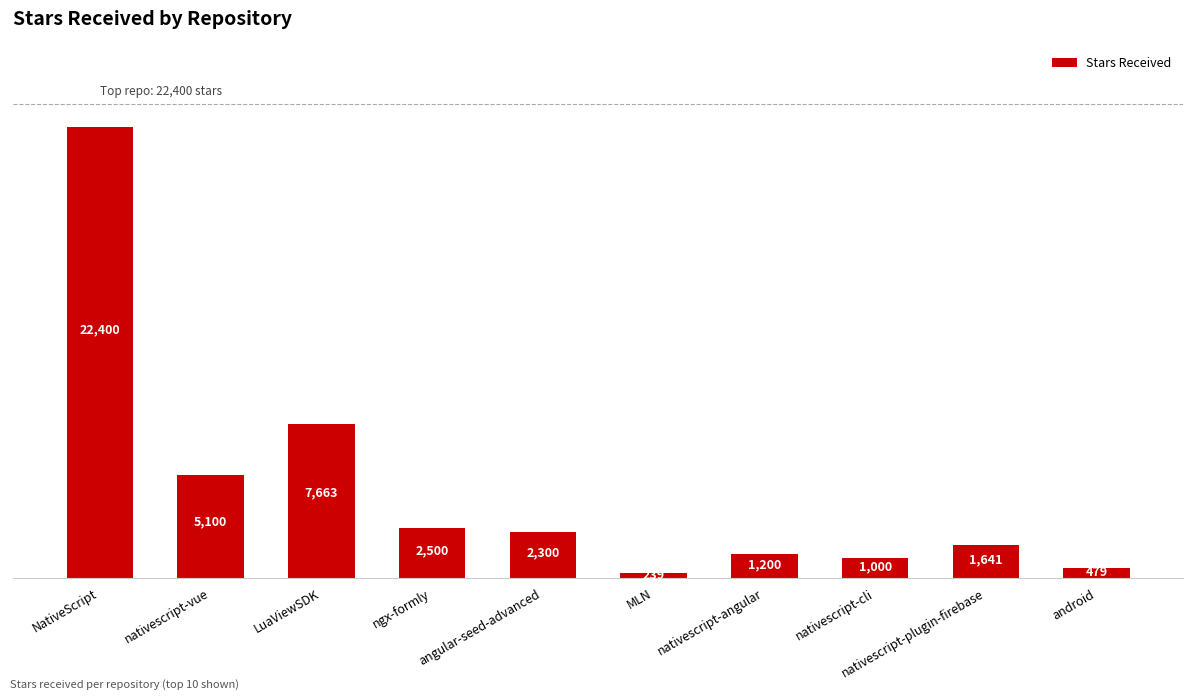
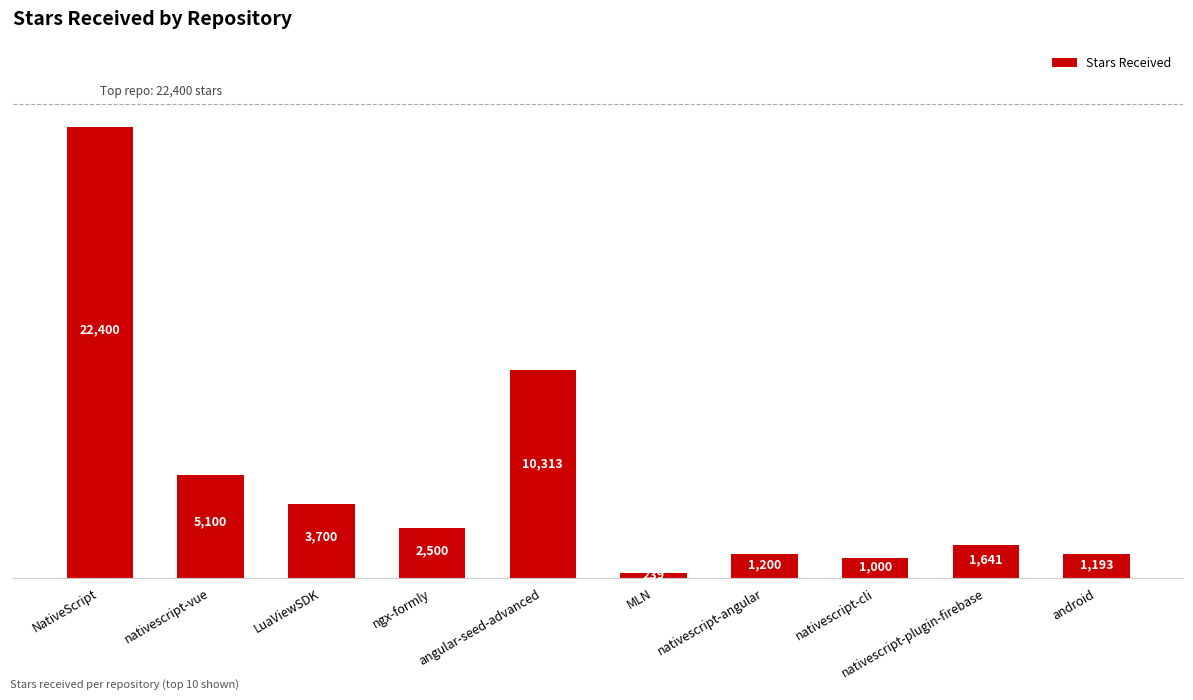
  {
    "NativeScript": "22,400",
    "nativescript-vue": "5,100",
-   "LuaViewSDK": "7,663",
+   "LuaViewSDK": "3,700",
    "ngx-formly": "2,500",
-   "angular-seed-advanced": "2,300",
+   "angular-seed-advanced": "10,313",
    "nativescript-angular": "1,200",
    "nativescript-cli": "1,000",
    "nativescript-plugin-firebase": "1,641",
-   "android": "479"
+   "android": "1,193"
  }
